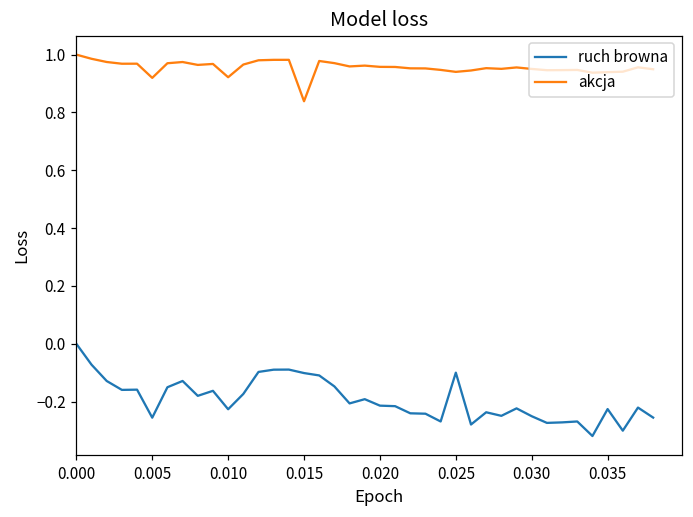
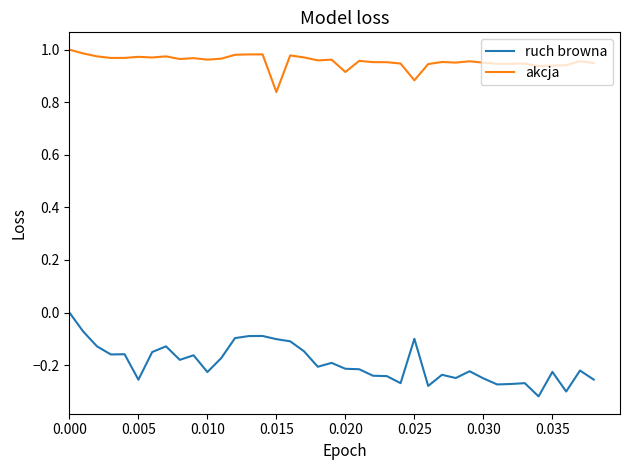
  {
    "ruch browna": {
      "0.000": 0.00,
      "0.005": -0.26,
      "0.010": -0.23,
      "0.015": -0.10,
      "0.020": -0.21,
      "0.025": -0.10,
      "0.030": -0.25,
      "0.035": -0.23
    },
    "akcja": {
      "0.000": 1.00,
-     "0.005": 0.92,
-     "0.010": 0.92,
+     "0.005": 0.97,
+     "0.010": 0.96,
      "0.015": 0.84,
-     "0.020": 0.96,
-     "0.025": 0.94
+     "0.020": 0.92,
+     "0.025": 0.88
    }
  }
